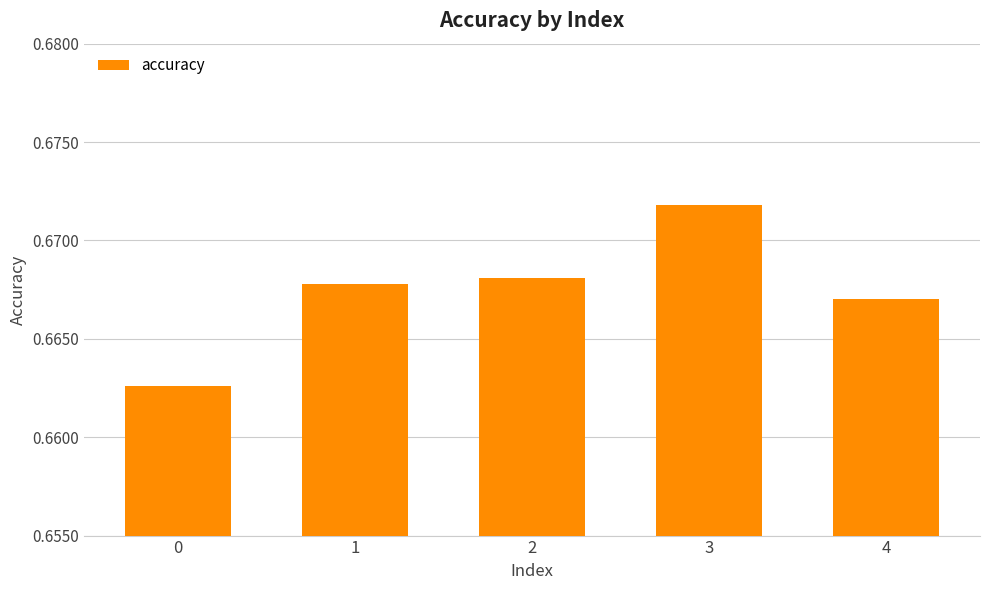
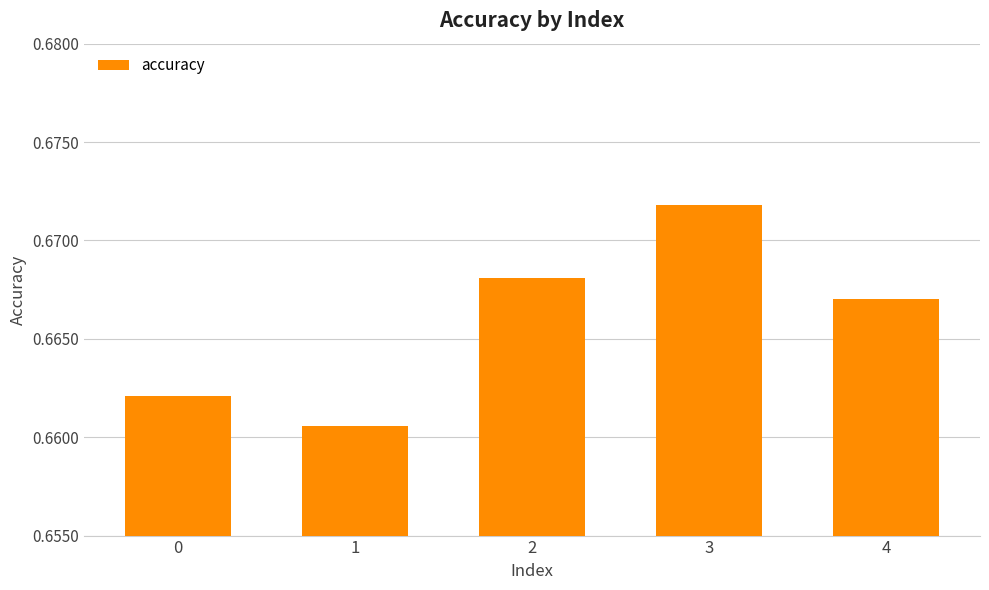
  {
-   "0": 0.6626,
-   "1": 0.6678,
+   "0": 0.6621,
+   "1": 0.6606,
    "2": 0.6681,
    "3": 0.6718,
    "4": 0.6670
  }
